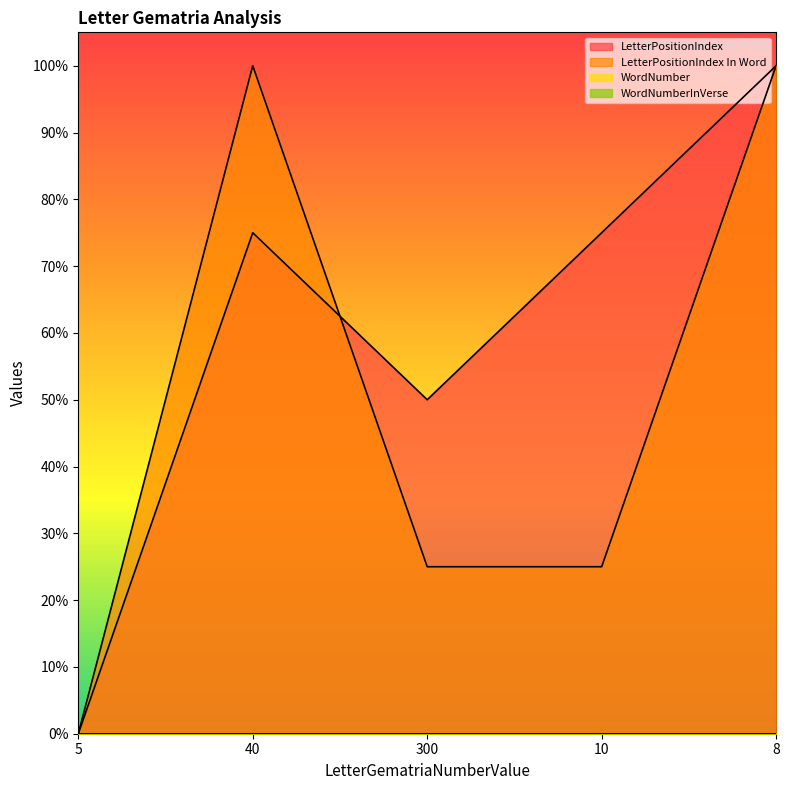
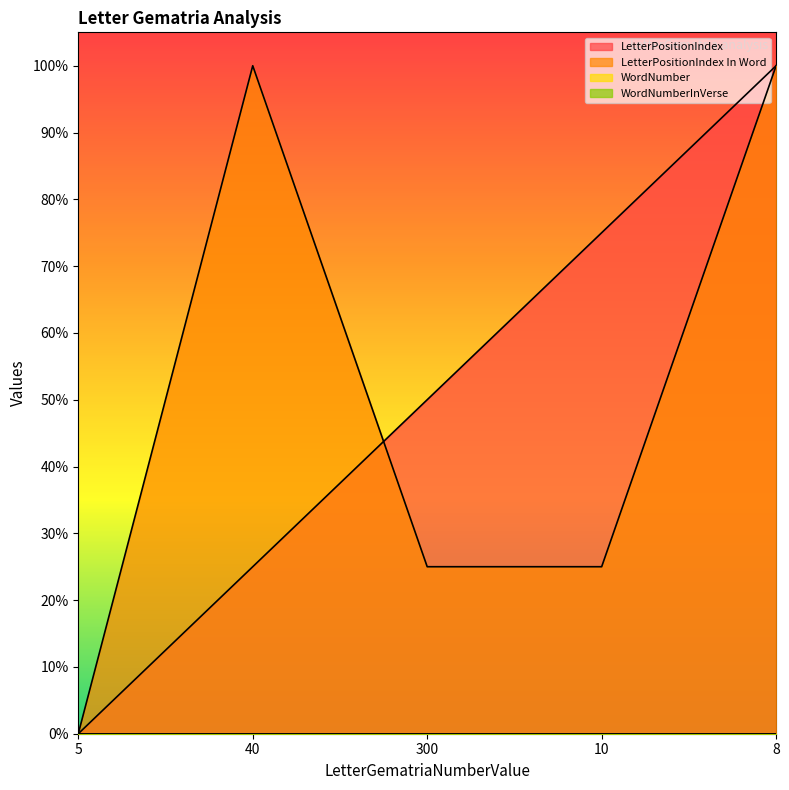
  {
    "LetterPositionIndex": {
-     "40": "75%",
+     "40": "25%",
      "300": "50%",
      "10": "75%"
    },
    "LetterPositionIndex In Word": {
      "40": "100%",
      "300": "25%",
      "10": "25%"
    },
    "WordNumberInVerse": {
      "40": "0%",
      "300": "0%",
      "10": "0%",
      "8": "0%"
    }
  }
